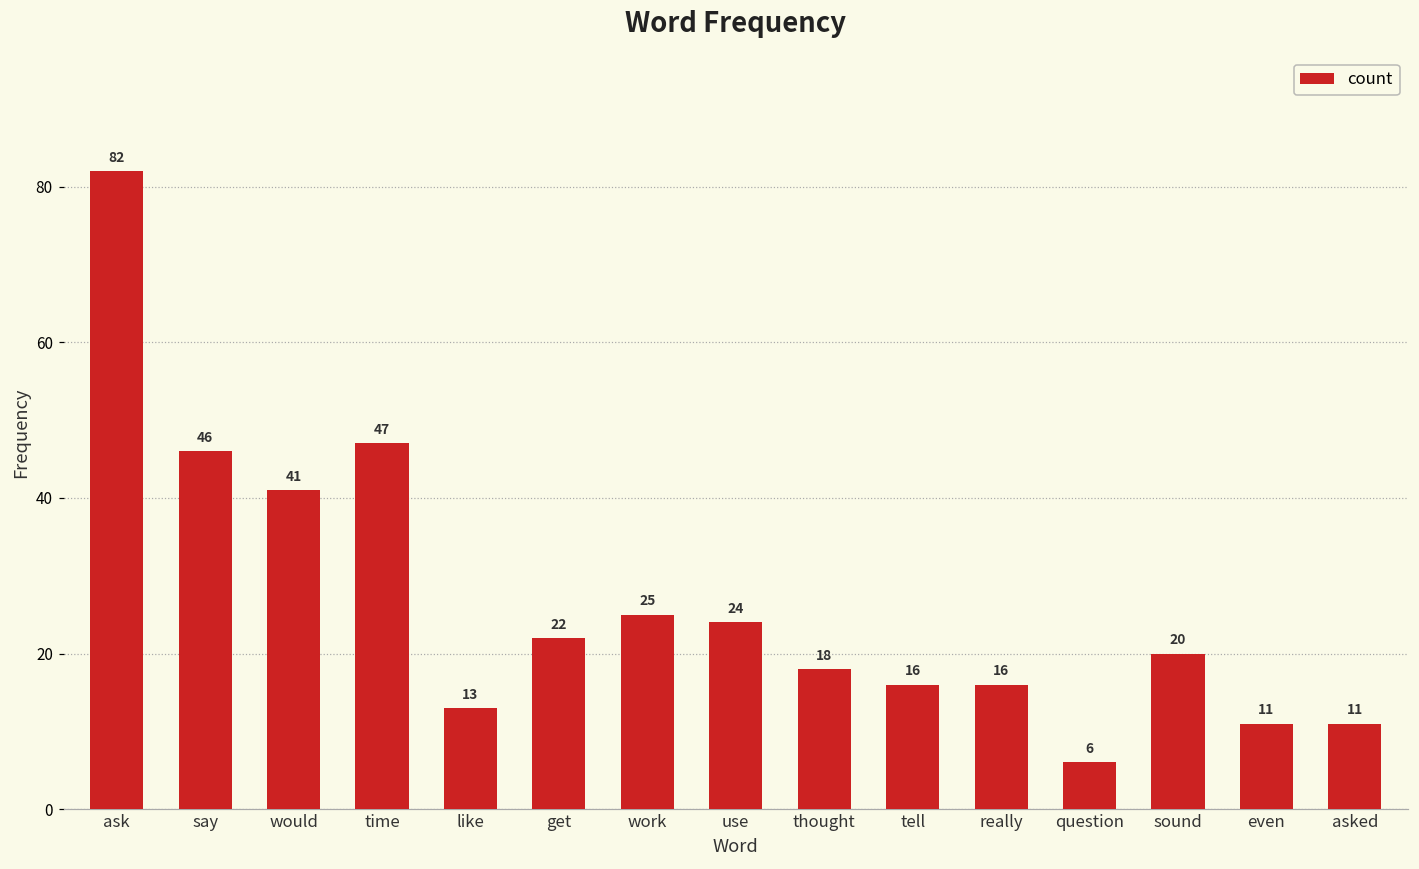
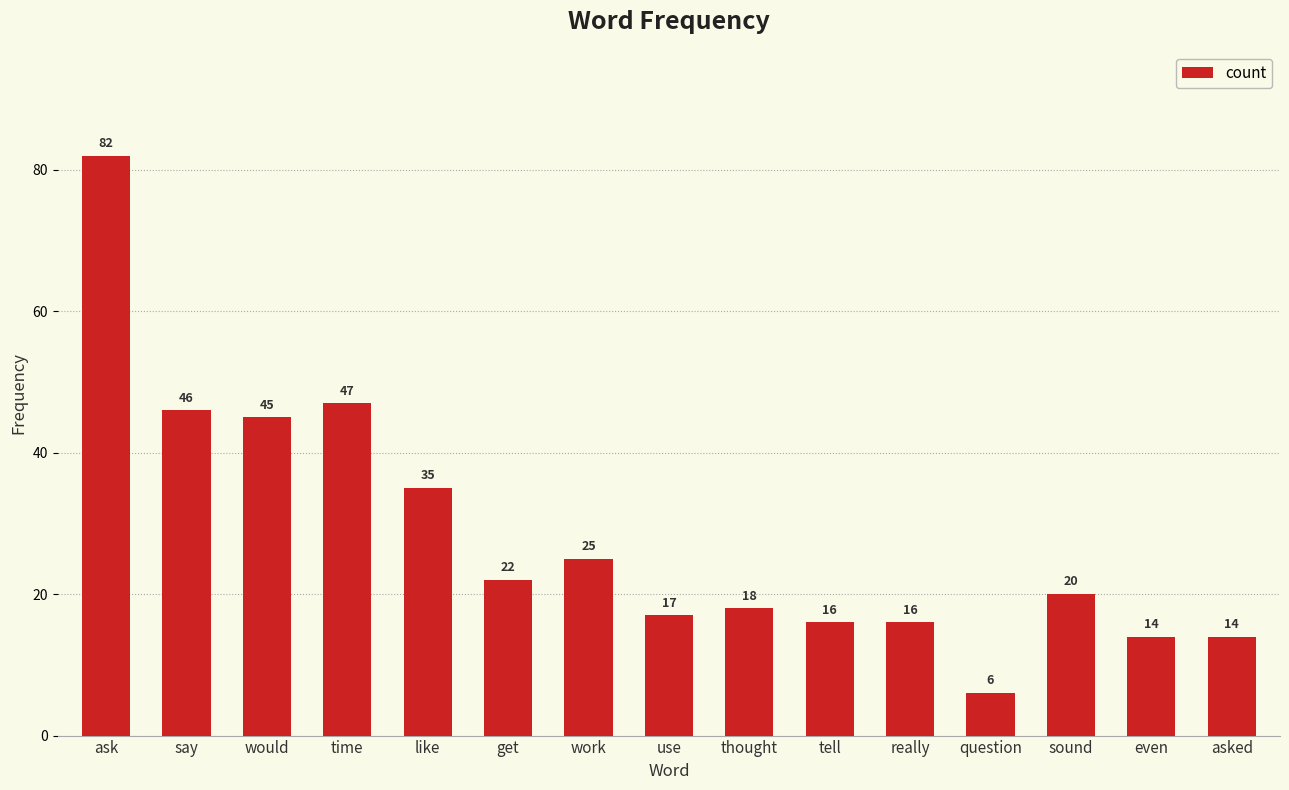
  {
    "ask": 82,
    "say": 46,
-   "would": 41,
+   "would": 45,
    "time": 47,
-   "like": 13,
+   "like": 35,
    "get": 22,
    "work": 25,
-   "use": 24,
+   "use": 17,
    "thought": 18,
    "tell": 16,
    "really": 16,
    "question": 6,
    "sound": 20,
-   "even": 11,
-   "asked": 11
+   "even": 14,
+   "asked": 14
  }
